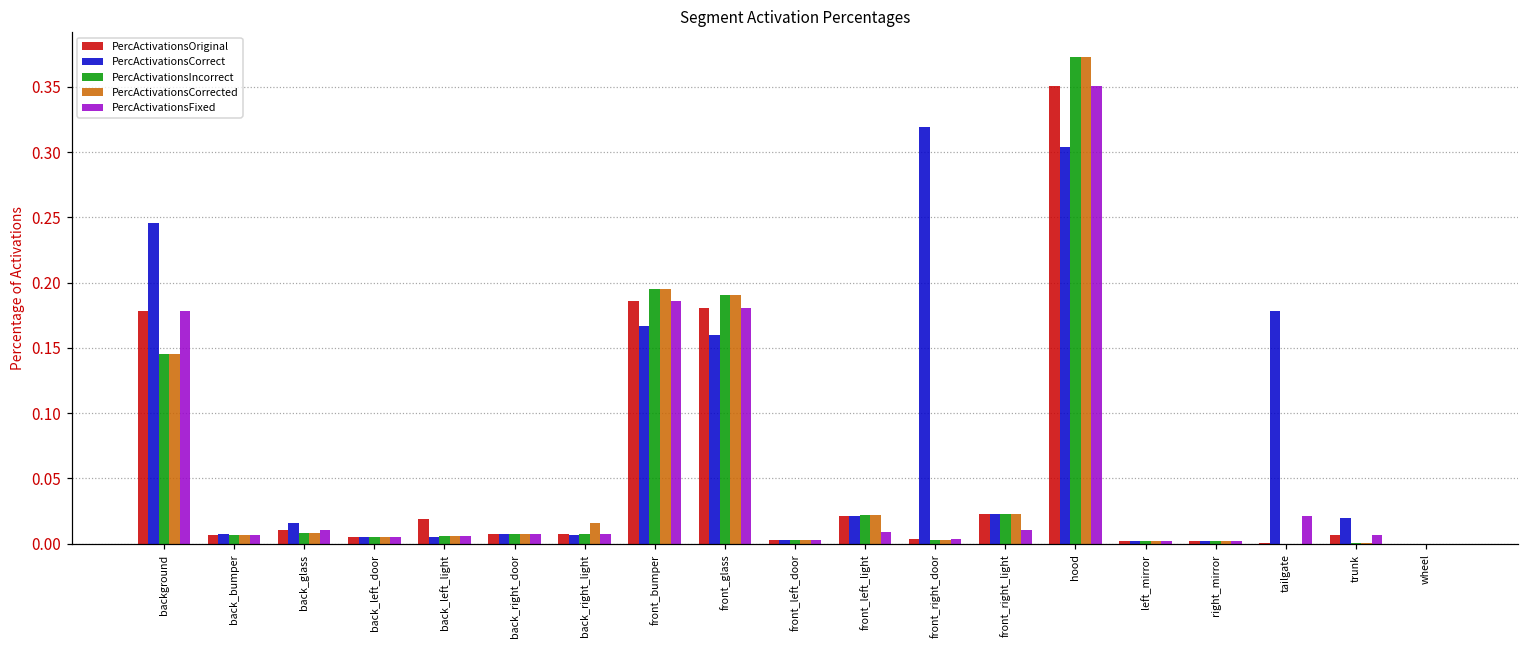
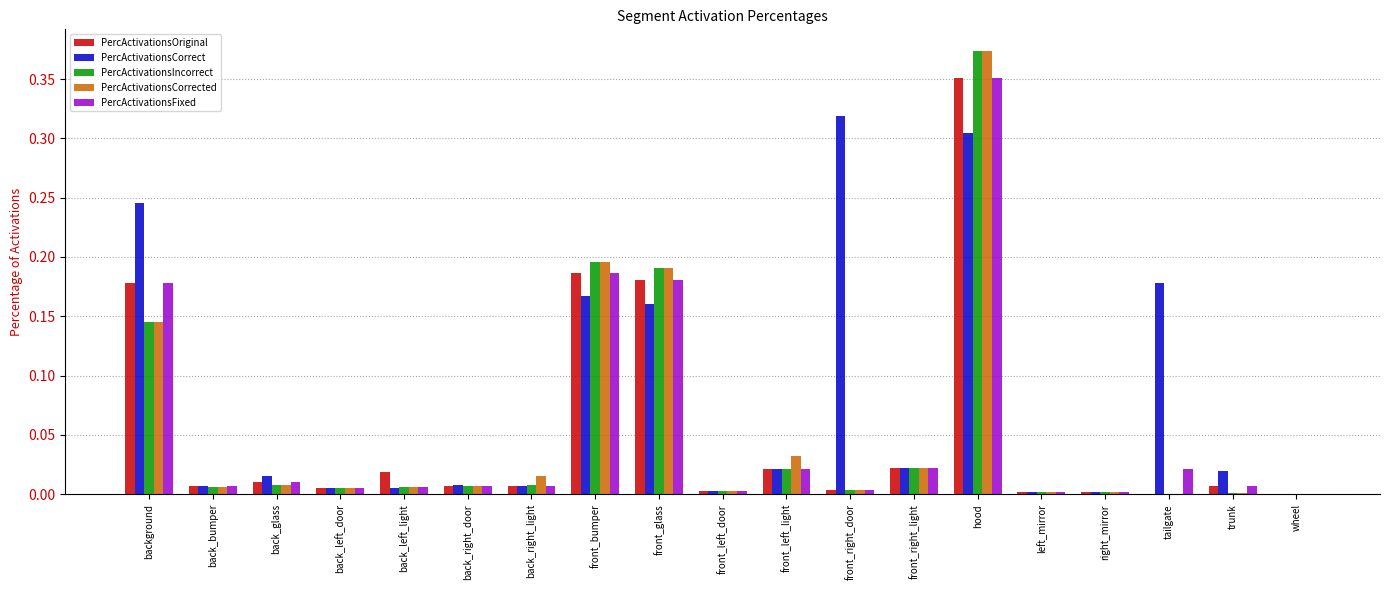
  {
    "PercActivationsOriginal": {
      "background": 0.178,
      "back_bumper": 0.007,
      "back_glass": 0.010,
      "back_left_door": 0.005,
      "back_left_light": 0.019,
      "back_right_door": 0.007,
      "back_right_light": 0.007,
      "front_bumper": 0.186,
      "front_glass": 0.181,
      "front_left_door": 0.003,
      "front_left_light": 0.022,
      "front_right_door": 0.003,
      "front_right_light": 0.023,
      "hood": 0.350,
      "trunk": 0.007
    },
    "PercActivationsCorrect": {
      "background": 0.246,
      "back_bumper": 0.007,
      "back_glass": 0.016,
      "back_left_door": 0.005,
      "back_left_light": 0.005,
      "back_right_door": 0.008,
      "back_right_light": 0.007,
      "front_bumper": 0.167,
      "front_glass": 0.160,
      "front_left_door": 0.003,
      "front_left_light": 0.021,
      "front_right_door": 0.319,
      "front_right_light": 0.022,
      "hood": 0.304,
      "tailgate": 0.178,
      "trunk": 0.020
    },
    "PercActivationsIncorrect": {
      "background": 0.145,
      "back_bumper": 0.007,
      "back_glass": 0.008,
      "back_left_door": 0.005,
      "back_left_light": 0.006,
      "back_right_door": 0.007,
      "back_right_light": 0.007,
      "front_bumper": 0.196,
      "front_glass": 0.191,
      "front_left_door": 0.003,
      "front_left_light": 0.022,
      "front_right_door": 0.003,
      "front_right_light": 0.023,
      "hood": 0.373
    },
    "PercActivationsCorrected": {
      "background": 0.145,
      "back_bumper": 0.007,
      "back_glass": 0.008,
      "back_left_door": 0.005,
      "back_left_light": 0.006,
      "back_right_door": 0.007,
      "back_right_light": 0.016,
      "front_bumper": 0.196,
      "front_glass": 0.191,
      "front_left_door": 0.003,
-     "front_left_light": 0.022,
+     "front_left_light": 0.032,
      "front_right_door": 0.003,
      "front_right_light": 0.023,
      "hood": 0.373
    },
    "PercActivationsFixed": {
      "background": 0.178,
      "back_bumper": 0.007,
      "back_glass": 0.010,
      "back_left_door": 0.005,
      "back_left_light": 0.006,
      "back_right_door": 0.007,
      "back_right_light": 0.007,
      "front_bumper": 0.186,
      "front_glass": 0.181,
      "front_left_door": 0.003,
-     "front_left_light": 0.009,
+     "front_left_light": 0.022,
      "front_right_door": 0.003,
-     "front_right_light": 0.010,
+     "front_right_light": 0.023,
      "hood": 0.350,
      "tailgate": 0.021,
      "trunk": 0.007
    }
  }
